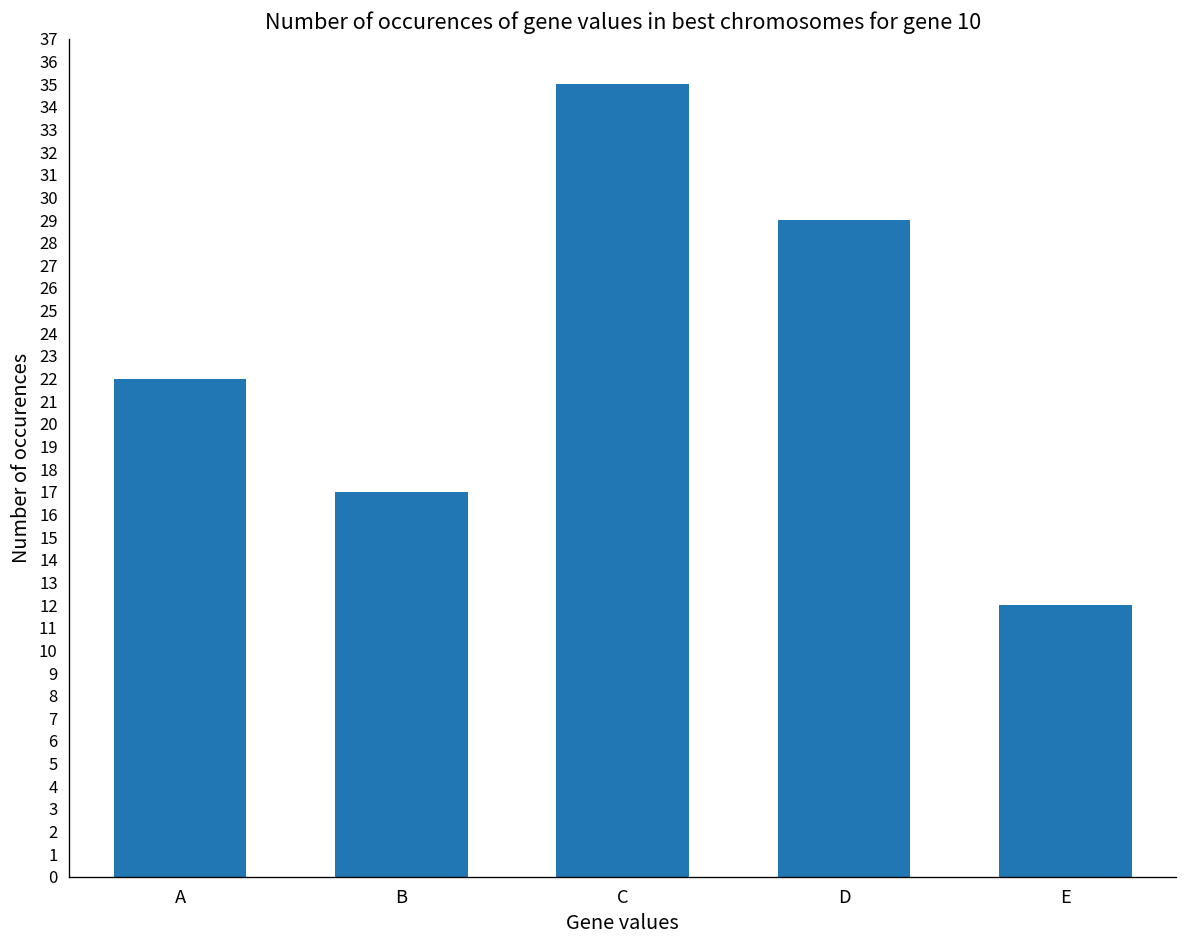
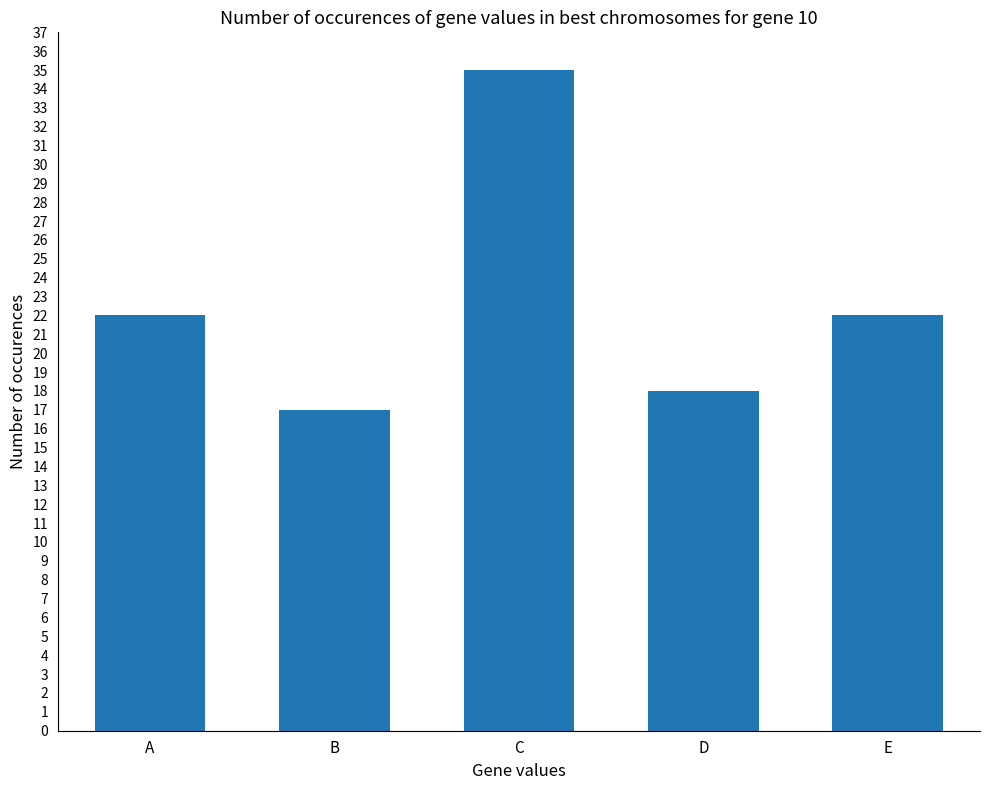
  {
    "A": 22,
    "B": 17,
    "C": 35,
-   "D": 29,
-   "E": 12
+   "D": 18,
+   "E": 22
  }
